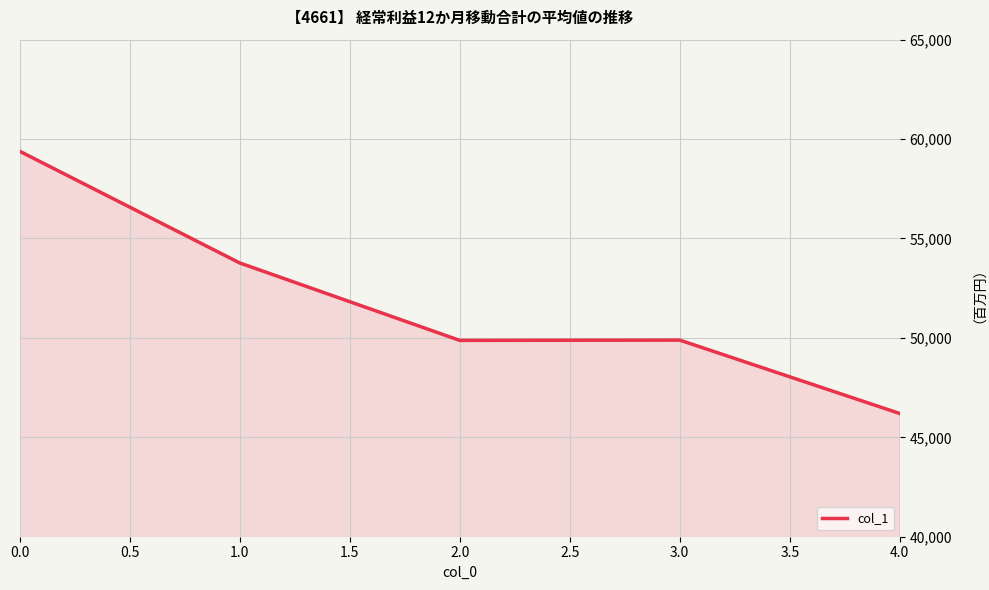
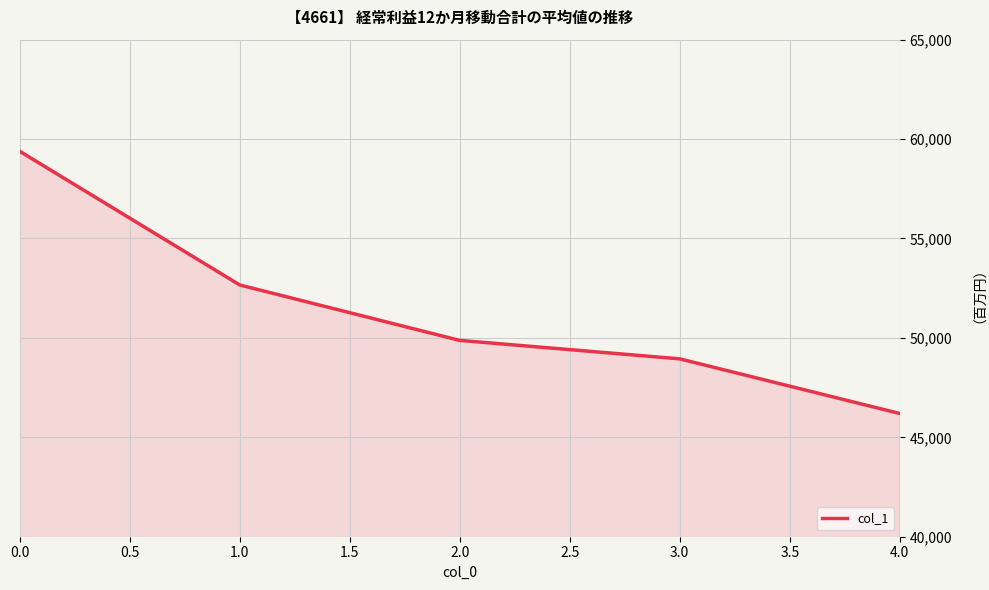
  {
    "0.0": "59,400",
-   "1.0": "53,800",
+   "1.0": "52,700",
    "2.0": "49,900",
-   "3.0": "49,900",
+   "3.0": "48,900",
    "4.0": "46,200"
  }
